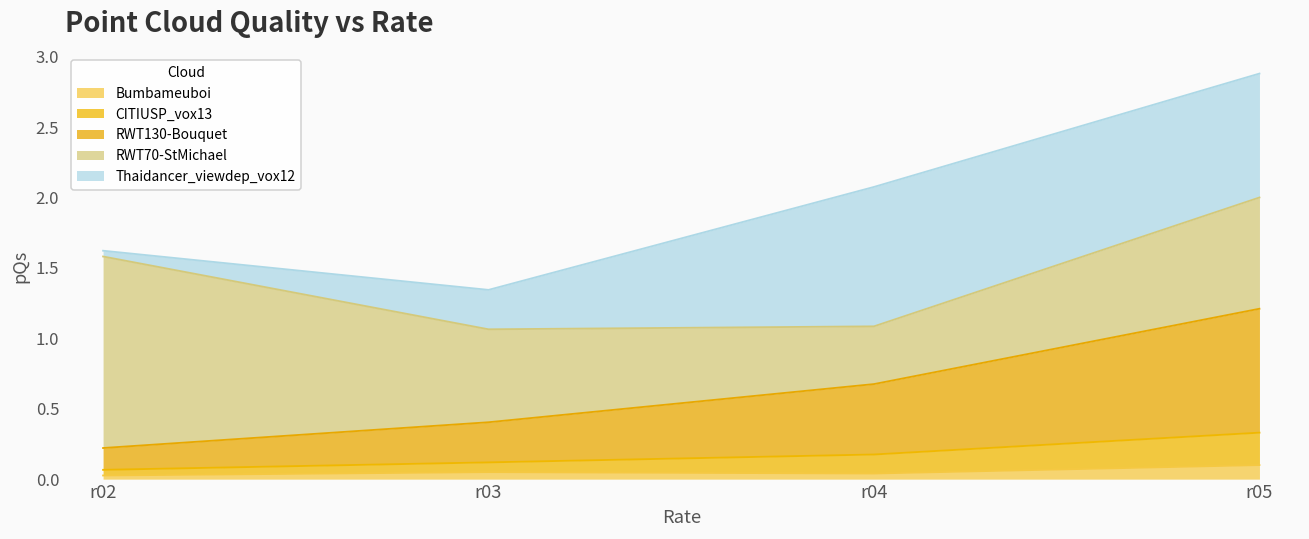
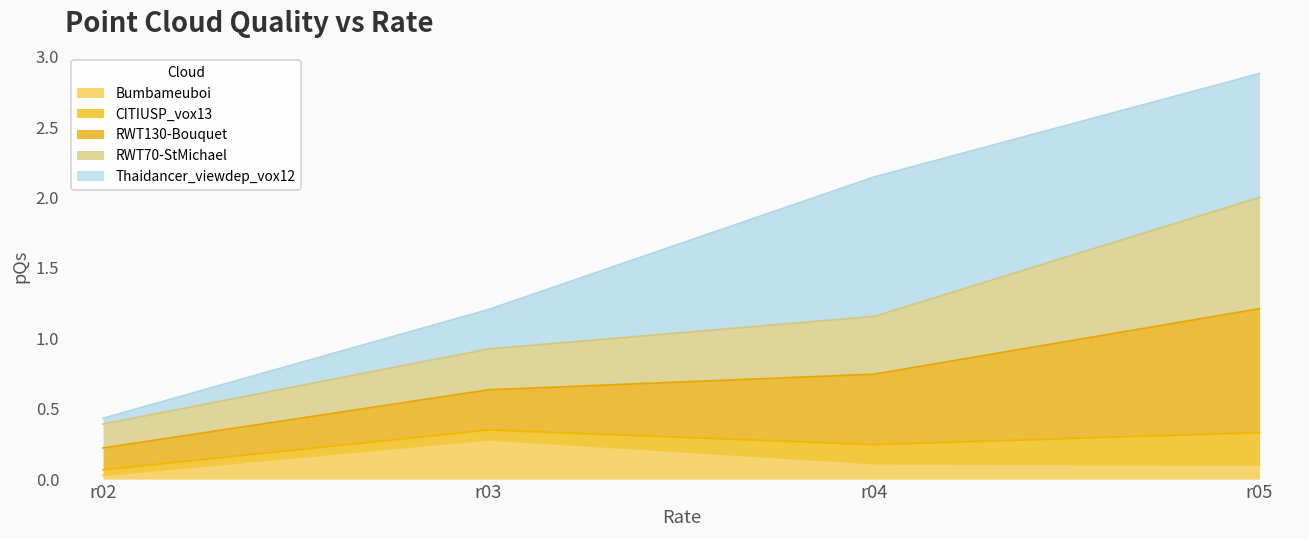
  {
    "Bumbameuboi": {
      "r02": 0.03,
-     "r03": 0.05,
-     "r04": 0.04,
+     "r03": 0.28,
+     "r04": 0.11,
      "r05": 0.10
    },
    "RWT70-StMichael": {
-     "r02": 1.36,
-     "r03": 0.66,
+     "r02": 0.17,
+     "r03": 0.29,
      "r04": 0.41,
      "r05": 0.79
    },
    "Thaidancer_viewdep_vox12": {
      "r02": 0.04,
      "r03": 0.28,
      "r04": 0.99,
      "r05": 0.88
    }
  }
